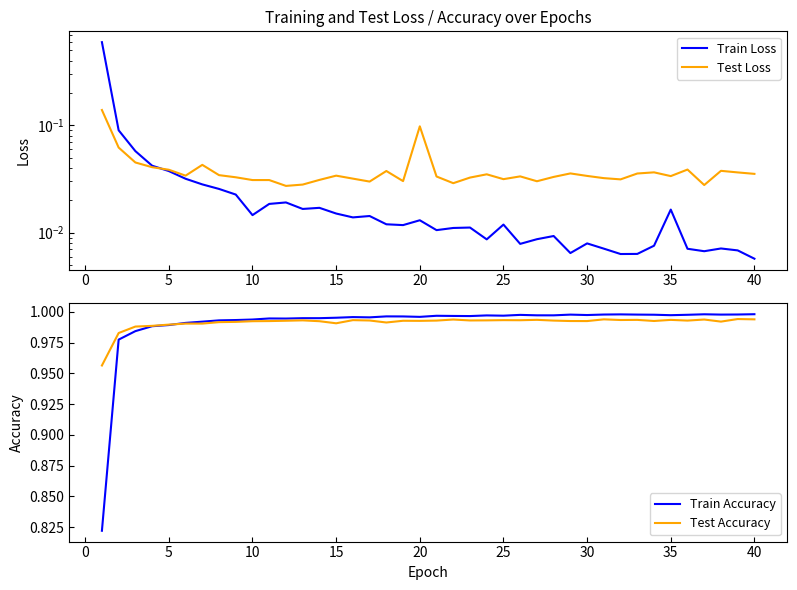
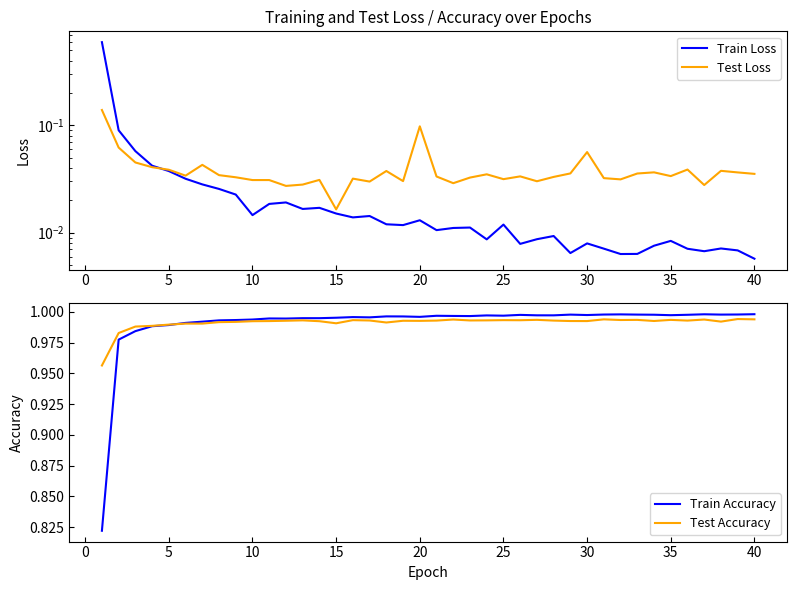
  {
    "Training and Test Loss / Accuracy over Epochs": {
      "Train Loss": {
        "10": 0.015,
        "15": 0.015,
        "20": 0.013,
        "25": 0.012,
        "30": 0.008,
-       "35": 0.016,
+       "35": 0.008,
        "40": 0.006
      },
      "Test Loss": {
        "10": 0.031,
-       "15": 0.034,
+       "15": 0.017,
        "20": 0.10,
        "25": 0.032,
-       "30": 0.034,
+       "30": 0.06,
        "35": 0.034,
        "40": 0.035
      }
    }
  }
